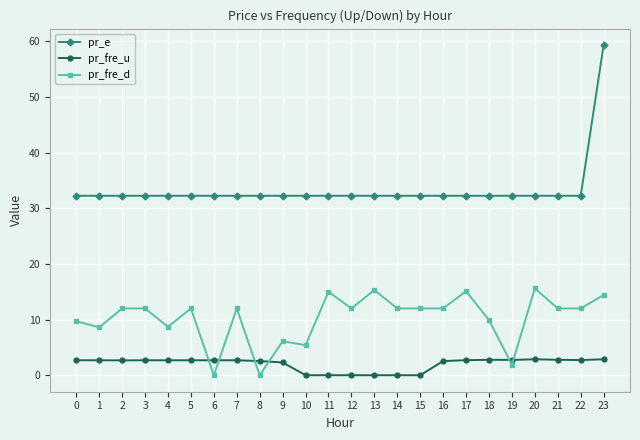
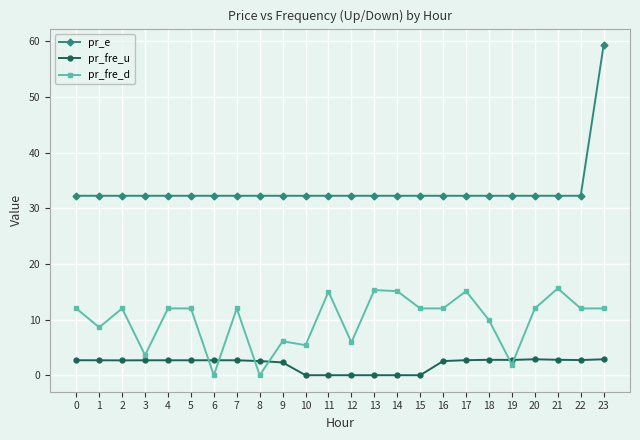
  {
    "pr_fre_d": {
-     "0": 10,
+     "0": 12,
      "1": 9,
      "2": 12,
-     "3": 12,
-     "4": 9,
+     "3": 4,
+     "4": 12,
      "5": 12,
      "6": 0,
      "7": 12,
      "8": 0,
      "9": 6,
      "10": 5,
      "11": 15,
-     "12": 12,
+     "12": 6,
      "13": 15,
-     "14": 12,
+     "14": 15,
      "15": 12,
      "16": 12,
      "17": 15,
      "18": 10,
      "19": 2,
-     "20": 16,
-     "21": 12,
+     "20": 12,
+     "21": 16,
      "22": 12,
-     "23": 14
+     "23": 12
    }
  }
